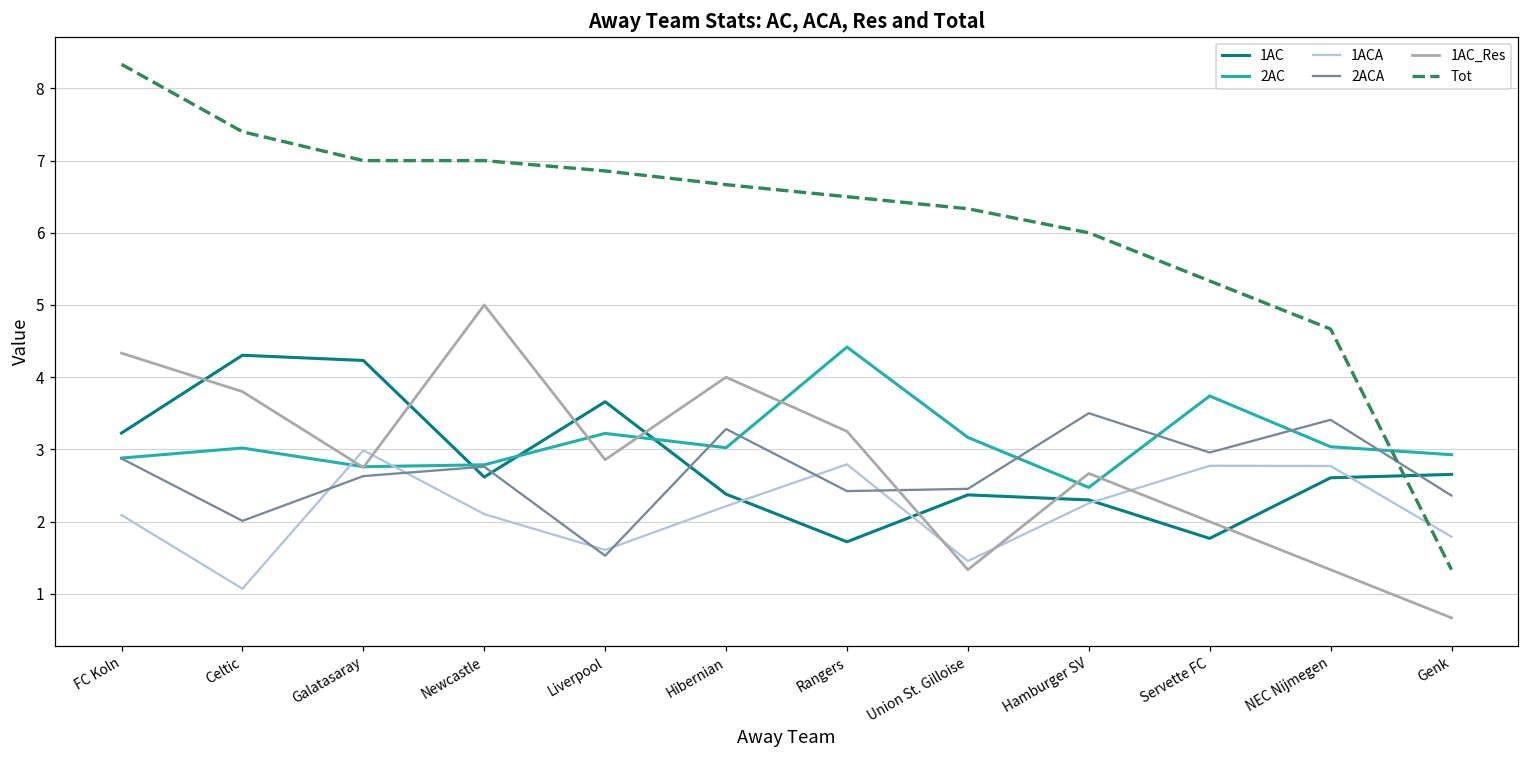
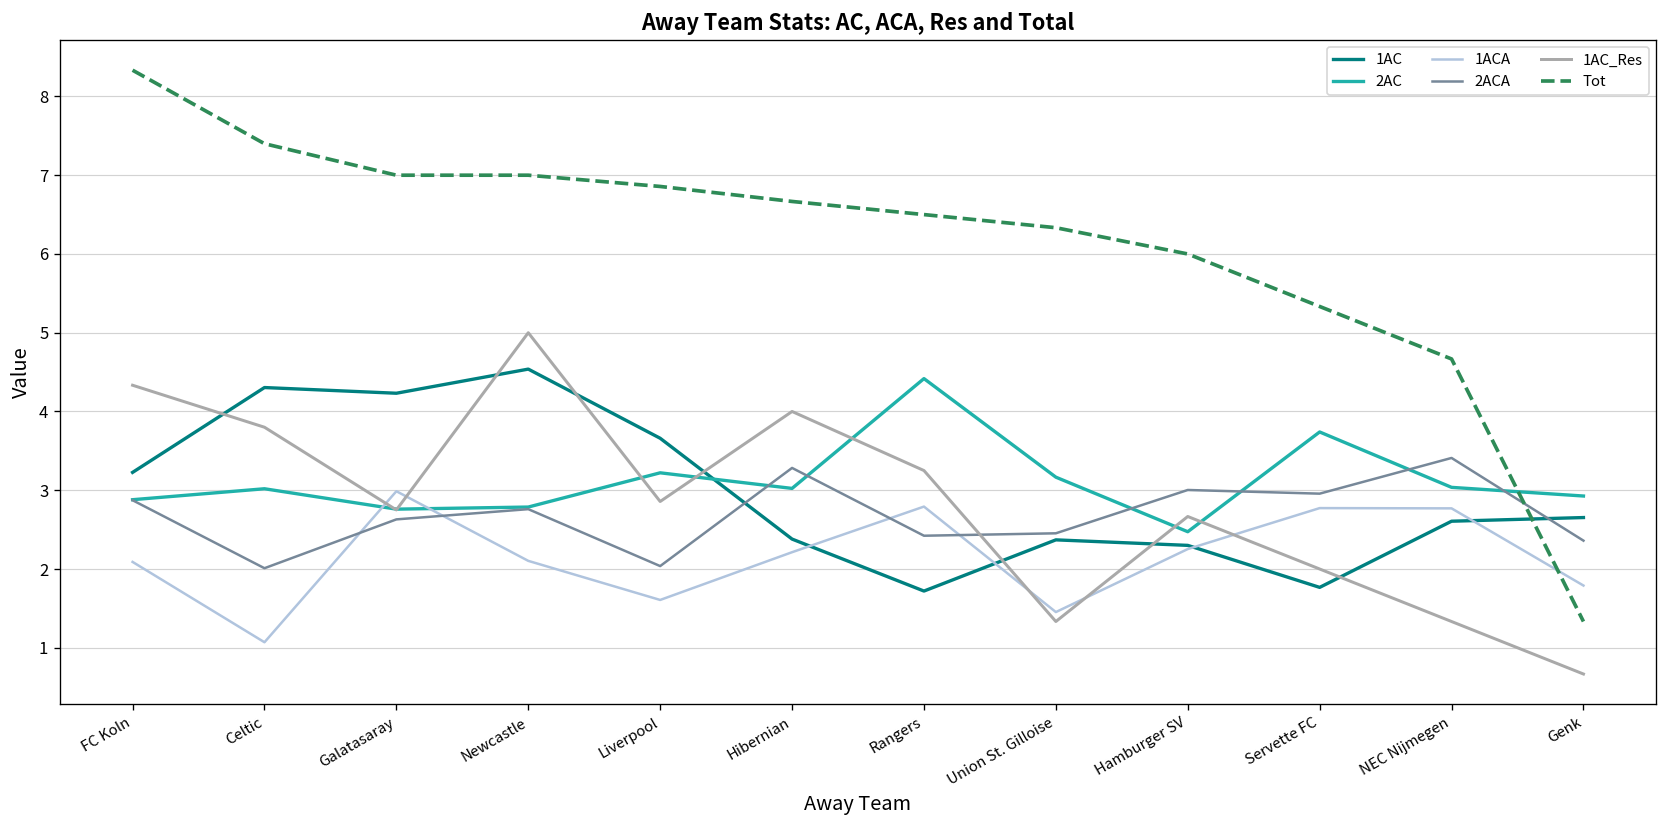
  {
    "1AC": {
      "FC Koln": 3.2,
      "Celtic": 4.3,
      "Galatasaray": 4.2,
-     "Newcastle": 2.6,
+     "Newcastle": 4.5,
      "Liverpool": 3.7,
      "Hibernian": 2.4,
      "Rangers": 1.7,
      "Union St. Gilloise": 2.4,
      "Hamburger SV": 2.3,
      "Servette FC": 1.8,
      "NEC Nijmegen": 2.6,
      "Genk": 2.7
    },
    "2AC": {
      "Celtic": 3.0,
      "Liverpool": 3.2,
      "Hibernian": 3.0,
      "Rangers": 4.4,
      "Union St. Gilloise": 3.2,
      "Hamburger SV": 2.5,
      "Servette FC": 3.7,
      "NEC Nijmegen": 3.0,
      "Genk": 2.9
    },
    "2ACA": {
      "Celtic": 2.0,
      "Galatasaray": 2.6,
-     "Liverpool": 1.5,
+     "Liverpool": 2.0,
      "Hibernian": 3.3,
      "Rangers": 2.4,
      "Union St. Gilloise": 2.5,
-     "Hamburger SV": 3.5,
+     "Hamburger SV": 3.0,
      "Servette FC": 3.0,
      "NEC Nijmegen": 3.4,
      "Genk": 2.4
    },
    "Tot": {
      "FC Koln": 8.3,
      "Celtic": 7.4,
      "Galatasaray": 7.0,
      "Newcastle": 7.0,
      "Liverpool": 6.9,
      "Hibernian": 6.7,
      "Rangers": 6.5,
      "Union St. Gilloise": 6.3,
      "Hamburger SV": 6.0,
      "Servette FC": 5.3,
      "NEC Nijmegen": 4.7,
      "Genk": 1.3
    }
  }
